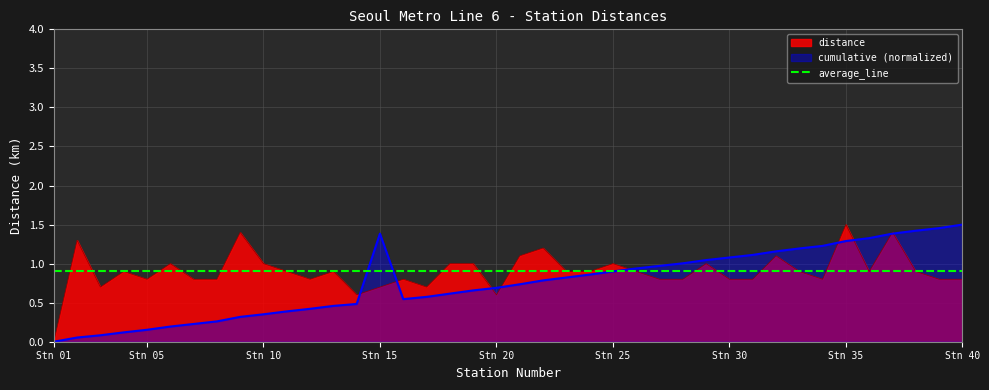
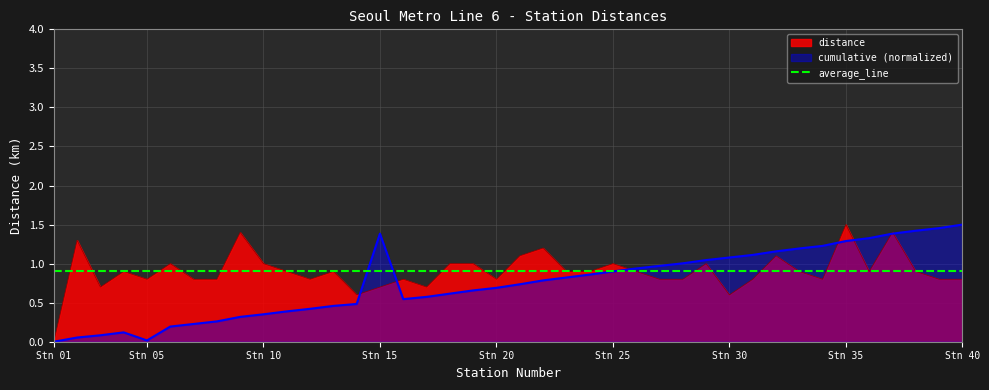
  {
    "distance": {
      "Stn 05": 0.8,
      "Stn 10": 1.0,
      "Stn 15": 0.7,
-     "Stn 20": 0.6,
+     "Stn 20": 0.8,
      "Stn 25": 1.0,
-     "Stn 30": 0.8,
+     "Stn 30": 0.6,
      "Stn 35": 1.5,
      "Stn 40": 0.8
    },
    "cumulative (normalized)": {
-     "Stn 05": 0.2,
+     "Stn 05": 0.0,
      "Stn 10": 0.4,
      "Stn 15": 1.4,
      "Stn 20": 0.7,
      "Stn 30": 1.1,
      "Stn 35": 1.3,
      "Stn 40": 1.5
    },
    "average_line": {
      "Stn 01": 0.9,
      "Stn 05": 0.9,
      "Stn 10": 0.9,
      "Stn 15": 0.9,
      "Stn 20": 0.9,
      "Stn 30": 0.9,
      "Stn 35": 0.9,
      "Stn 40": 0.9
    }
  }
